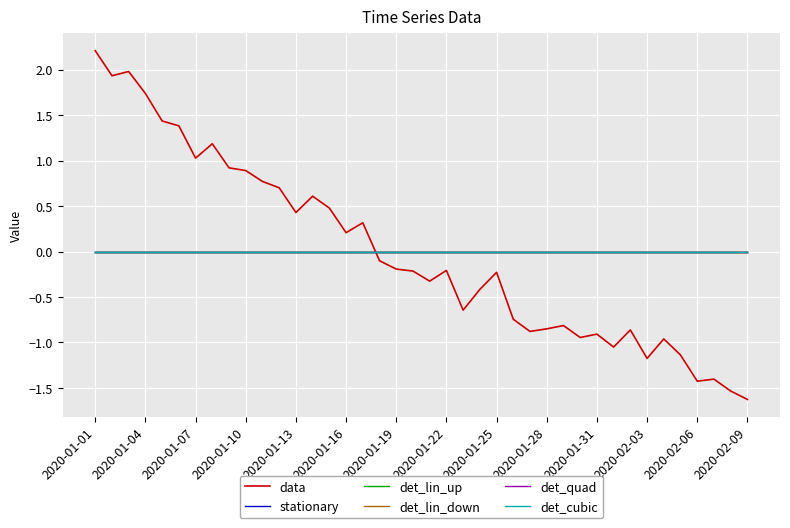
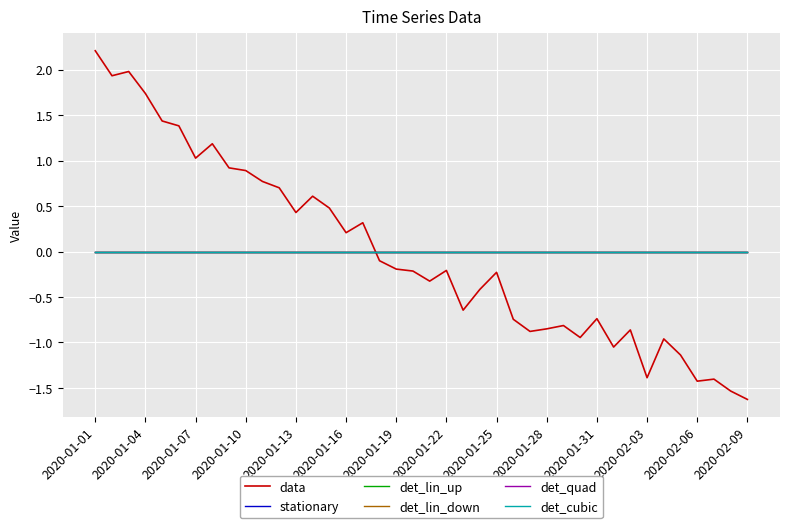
  {
    "data": {
      "2020-01-01": 2.2,
      "2020-01-04": 1.7,
      "2020-01-07": 1.0,
      "2020-01-10": 0.9,
      "2020-01-13": 0.4,
      "2020-01-16": 0.2,
      "2020-01-19": -0.2,
      "2020-01-22": -0.2,
      "2020-01-25": -0.2,
      "2020-01-28": -0.9,
-     "2020-01-31": -0.9,
-     "2020-02-03": -1.2,
+     "2020-01-31": -0.7,
+     "2020-02-03": -1.4,
      "2020-02-06": -1.4,
      "2020-02-09": -1.6
    },
    "det_cubic": {
      "2020-01-01": 0.0,
      "2020-01-04": 0.0,
      "2020-01-07": 0.0,
      "2020-01-10": 0.0,
      "2020-01-13": 0.0,
      "2020-01-16": 0.0,
      "2020-01-19": 0.0,
      "2020-01-22": 0.0,
      "2020-01-25": 0.0,
      "2020-01-28": 0.0,
      "2020-01-31": 0.0,
      "2020-02-03": 0.0,
      "2020-02-06": 0.0,
      "2020-02-09": 0.0
    }
  }
